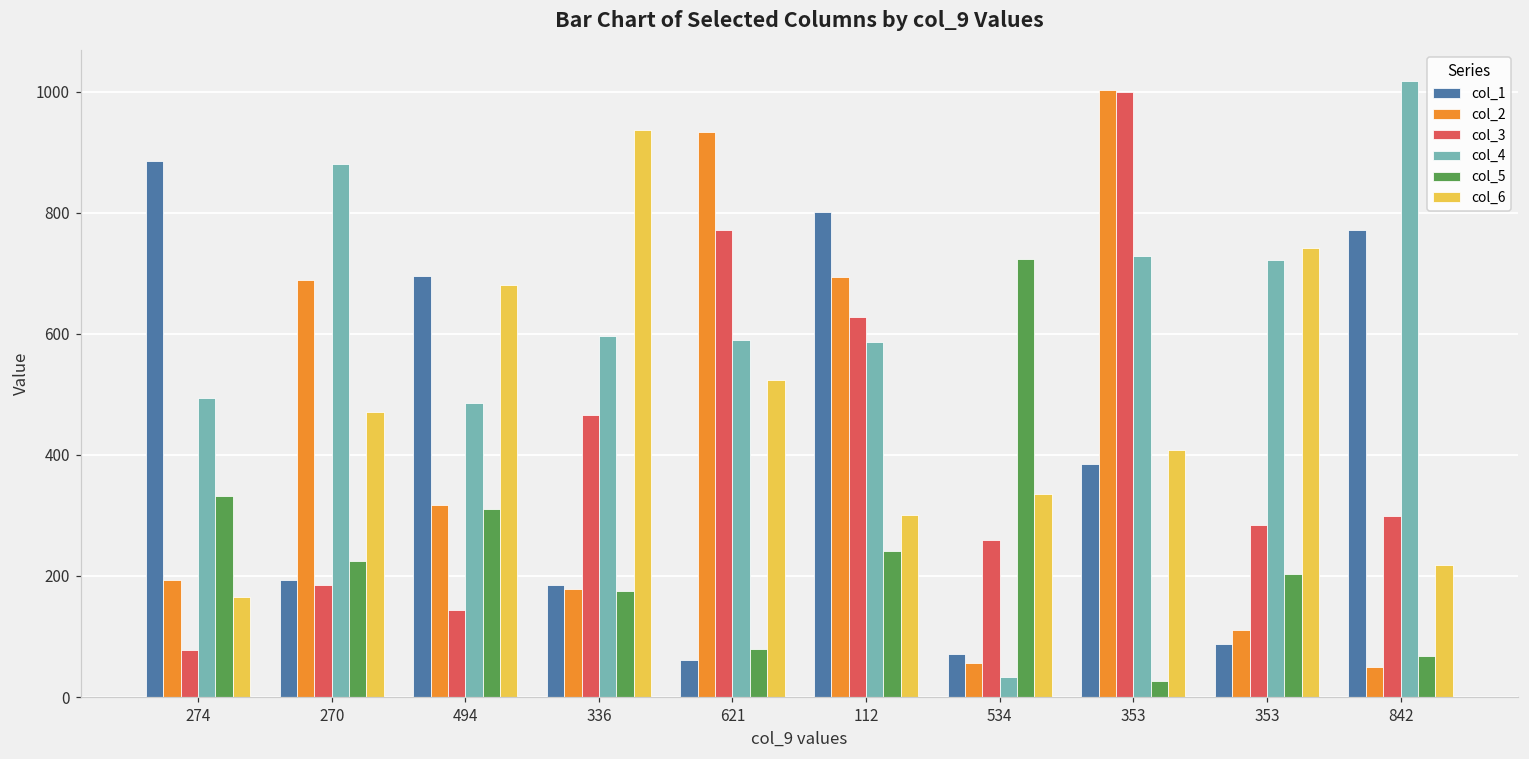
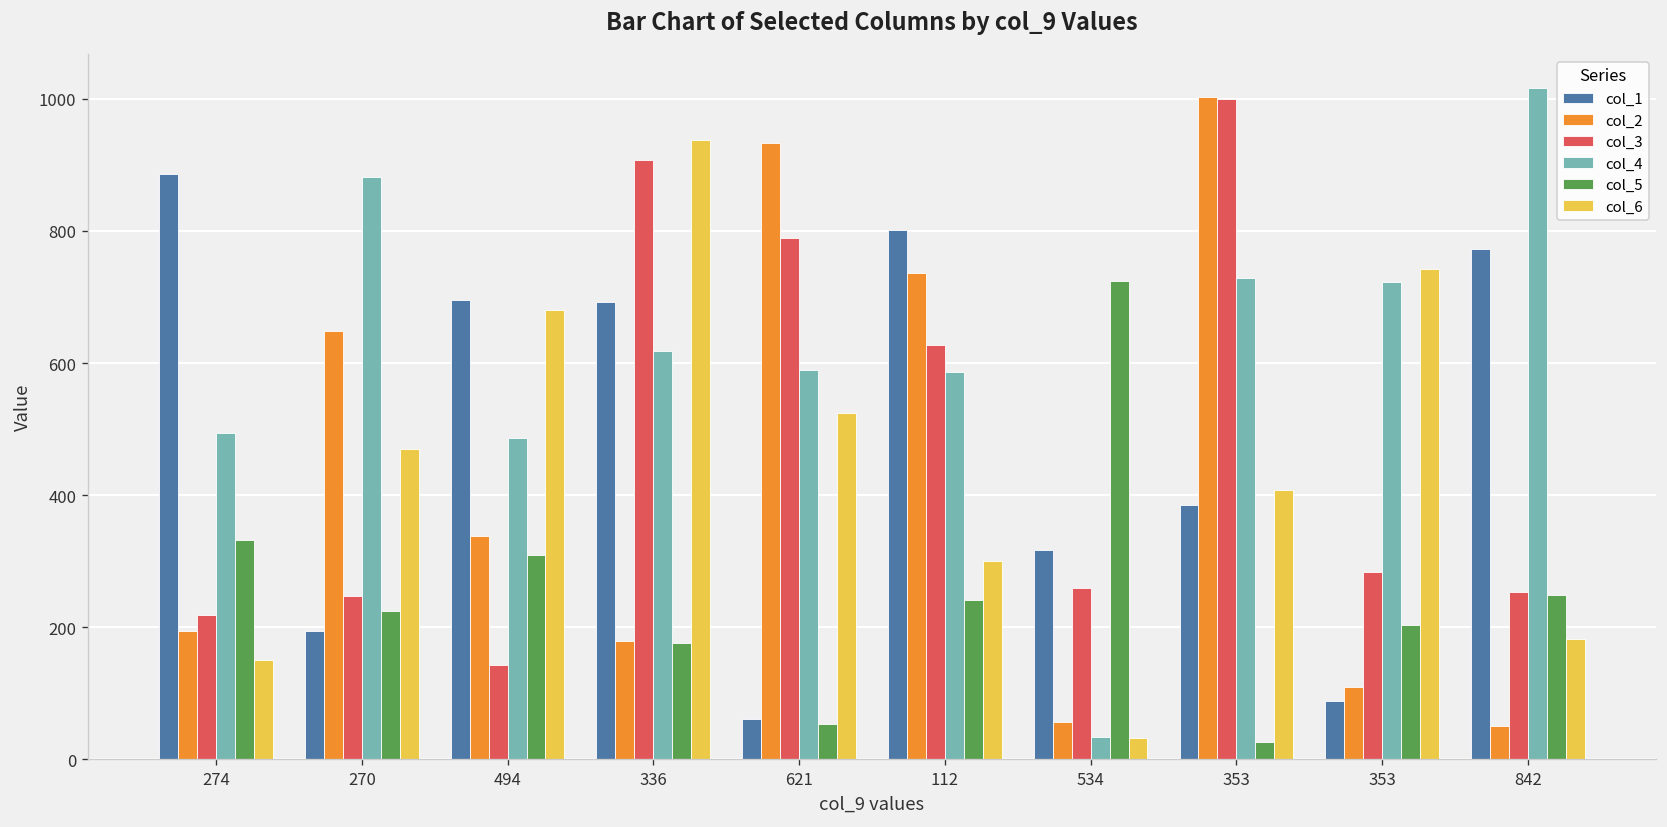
  {
    "col_1": {
      "274": 890,
      "270": 190,
      "494": 700,
-     "336": 190,
+     "336": 690,
      "621": 60,
      "112": 800,
-     "534": 70,
+     "534": 320,
      "842": 770
    },
    "col_2": {
      "274": 190,
-     "270": 690,
-     "494": 320,
+     "270": 650,
+     "494": 340,
      "336": 180,
      "621": 930,
-     "112": 690,
+     "112": 740,
      "534": 60,
      "842": 50
    },
    "col_3": {
-     "274": 80,
-     "270": 190,
+     "274": 220,
+     "270": 250,
      "494": 140,
-     "336": 470,
-     "621": 770,
+     "336": 910,
+     "621": 790,
      "112": 630,
      "534": 260,
-     "842": 300
+     "842": 250
    },
    "col_4": {
      "274": 490,
      "270": 880,
      "494": 490,
-     "336": 600,
+     "336": 620,
      "621": 590,
      "112": 590,
      "534": 30,
      "842": 1020
    },
    "col_5": {
      "274": 330,
      "270": 220,
      "494": 310,
      "336": 180,
-     "621": 80,
+     "621": 50,
      "112": 240,
      "534": 720,
-     "842": 70
+     "842": 250
    },
    "col_6": {
-     "274": 170,
+     "274": 150,
      "270": 470,
      "494": 680,
      "336": 940,
      "621": 520,
      "112": 300,
-     "534": 340,
-     "842": 220
+     "534": 30,
+     "842": 180
    }
  }
